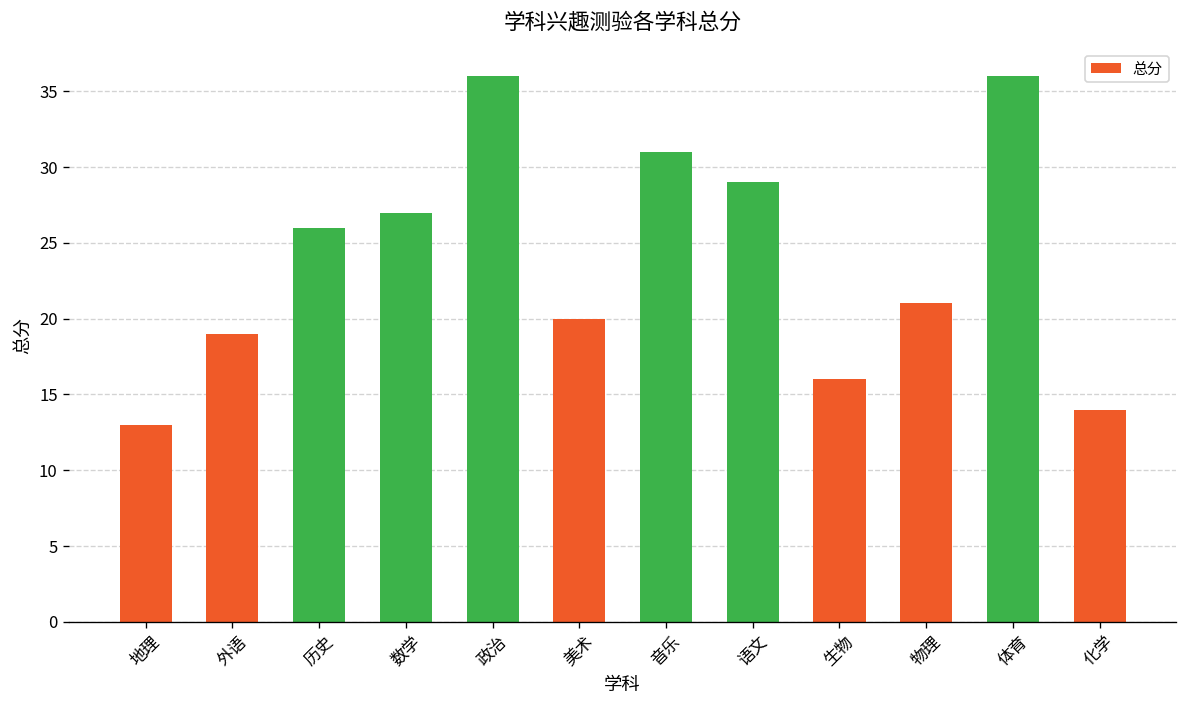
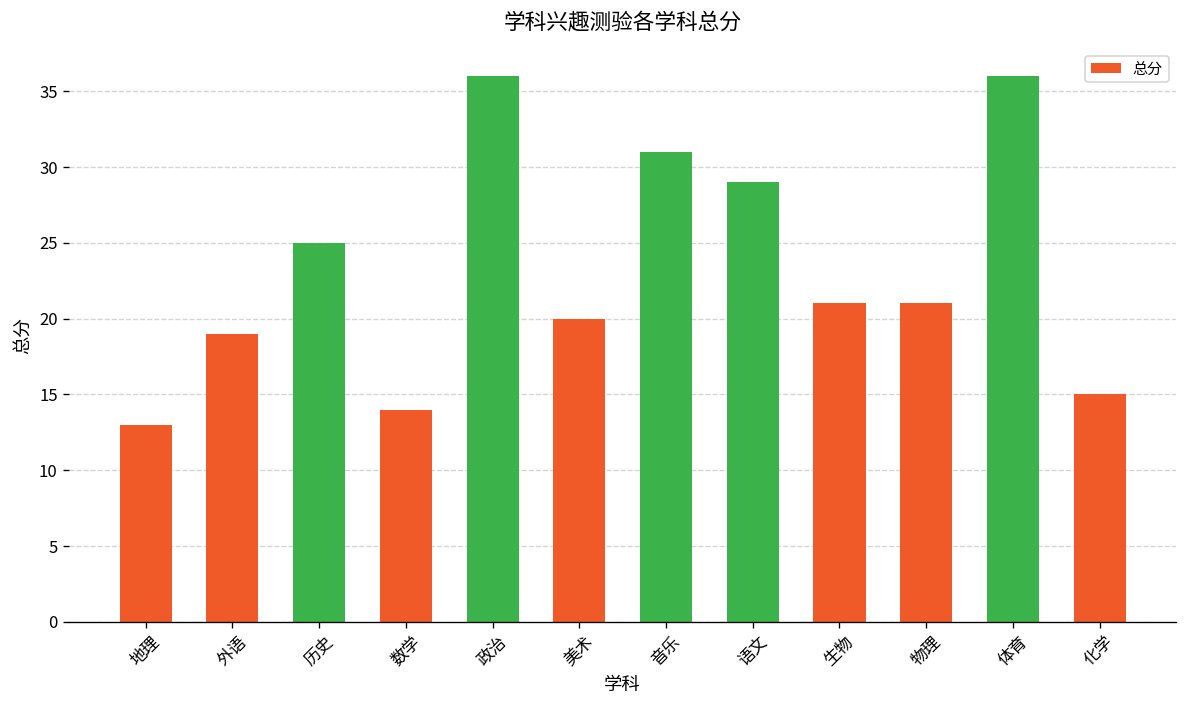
  {
    "地理": 13,
    "外语": 19,
-   "历史": 26,
-   "数学": 27,
+   "历史": 25,
+   "数学": 14,
    "政治": 36,
    "美术": 20,
    "音乐": 31,
    "语文": 29,
-   "生物": 16,
+   "生物": 21,
    "物理": 21,
    "体育": 36,
-   "化学": 14
+   "化学": 15
  }
